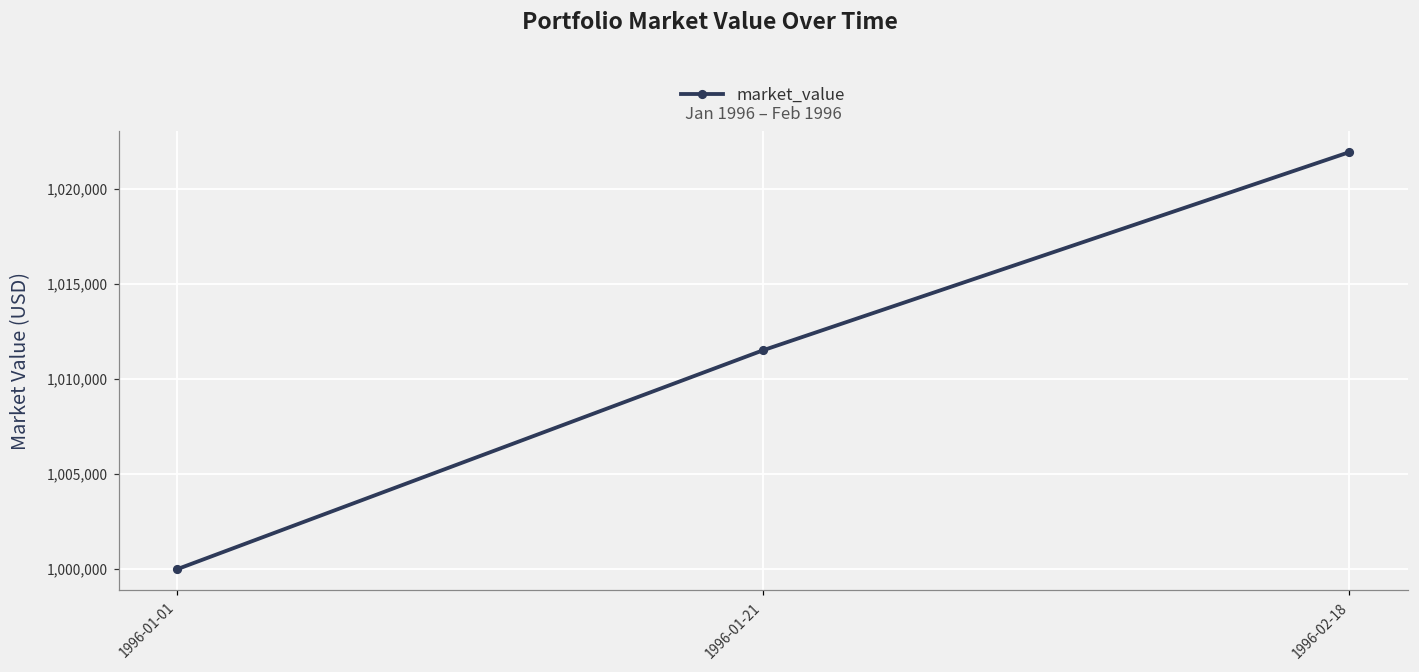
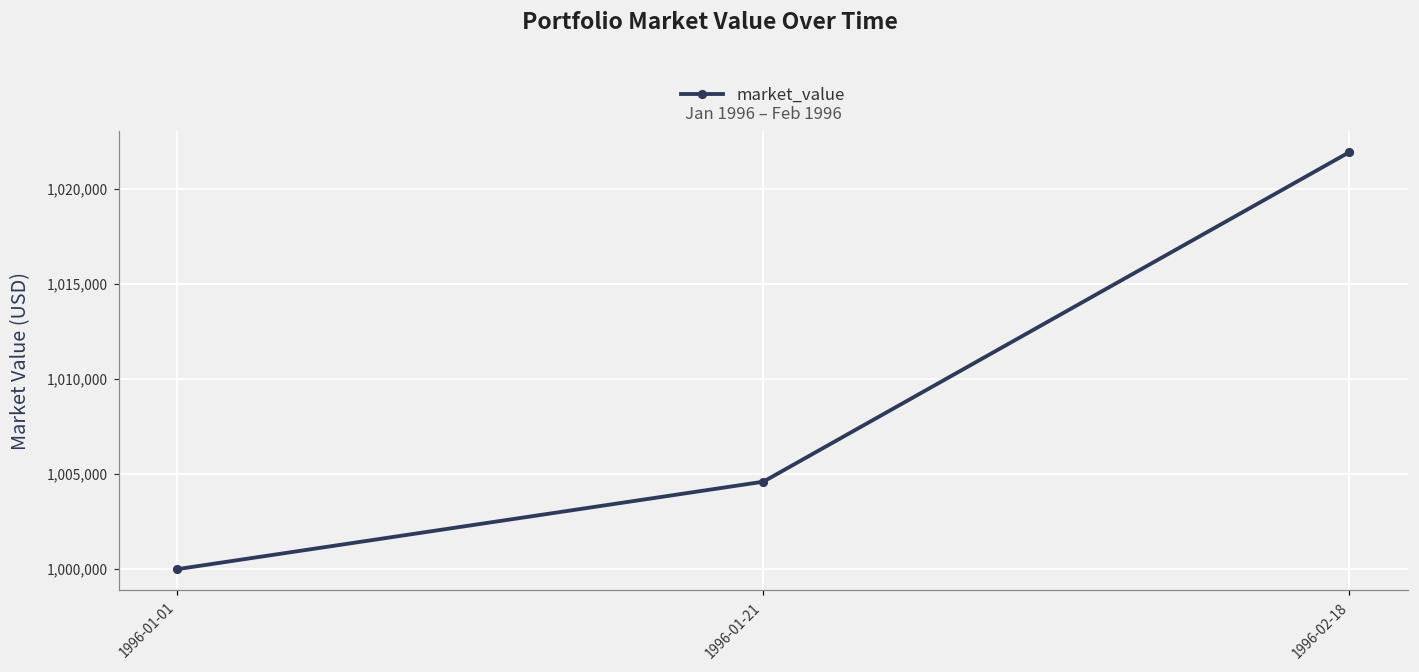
  {
    "1996-01-01": "1,000,000",
-   "1996-01-21": "1,011,500",
+   "1996-01-21": "1,004,600",
    "1996-02-18": "1,021,900"
  }
